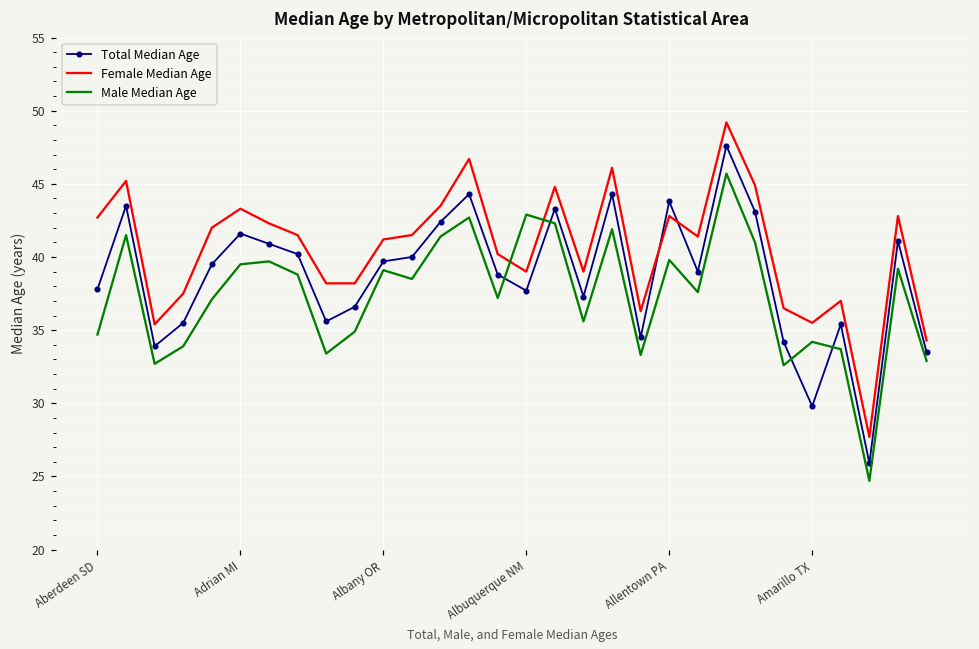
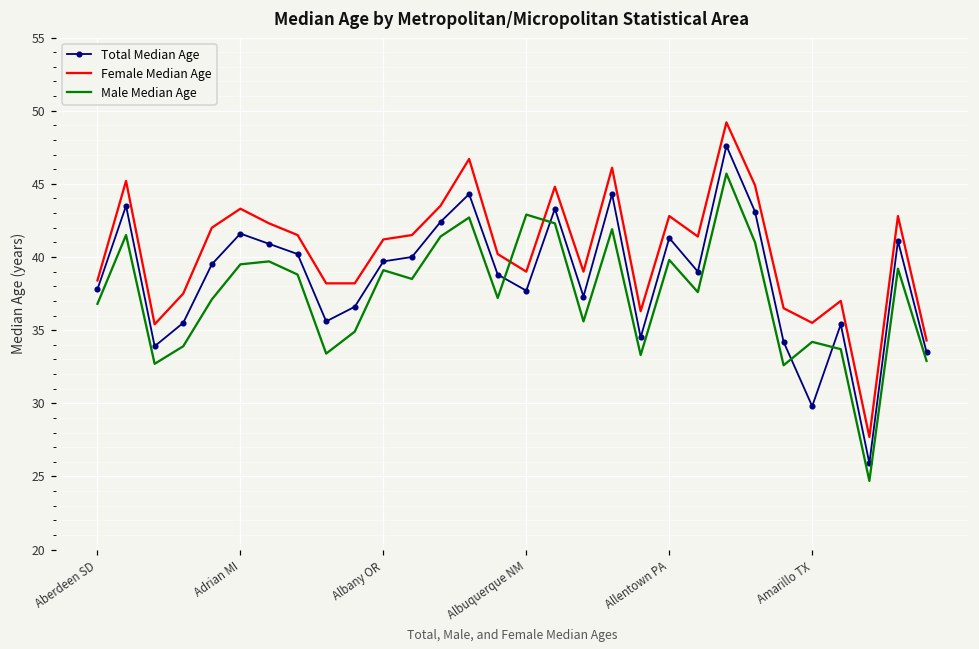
  {
    "Total Median Age": {
      "Aberdeen SD": 37.8,
      "Adrian MI": 41.6,
      "Albany OR": 39.7,
      "Albuquerque NM": 37.7,
-     "Allentown PA": 43.8,
+     "Allentown PA": 41.3,
      "Amarillo TX": 29.8
    },
    "Female Median Age": {
-     "Aberdeen SD": 42.7,
+     "Aberdeen SD": 38.4,
      "Adrian MI": 43.3,
      "Albany OR": 41.2,
      "Albuquerque NM": 39.0,
      "Allentown PA": 42.8,
      "Amarillo TX": 35.5
    },
    "Male Median Age": {
-     "Aberdeen SD": 34.7,
+     "Aberdeen SD": 36.8,
      "Adrian MI": 39.5,
      "Albany OR": 39.1,
      "Albuquerque NM": 42.9,
      "Allentown PA": 39.8,
      "Amarillo TX": 34.2
    }
  }
